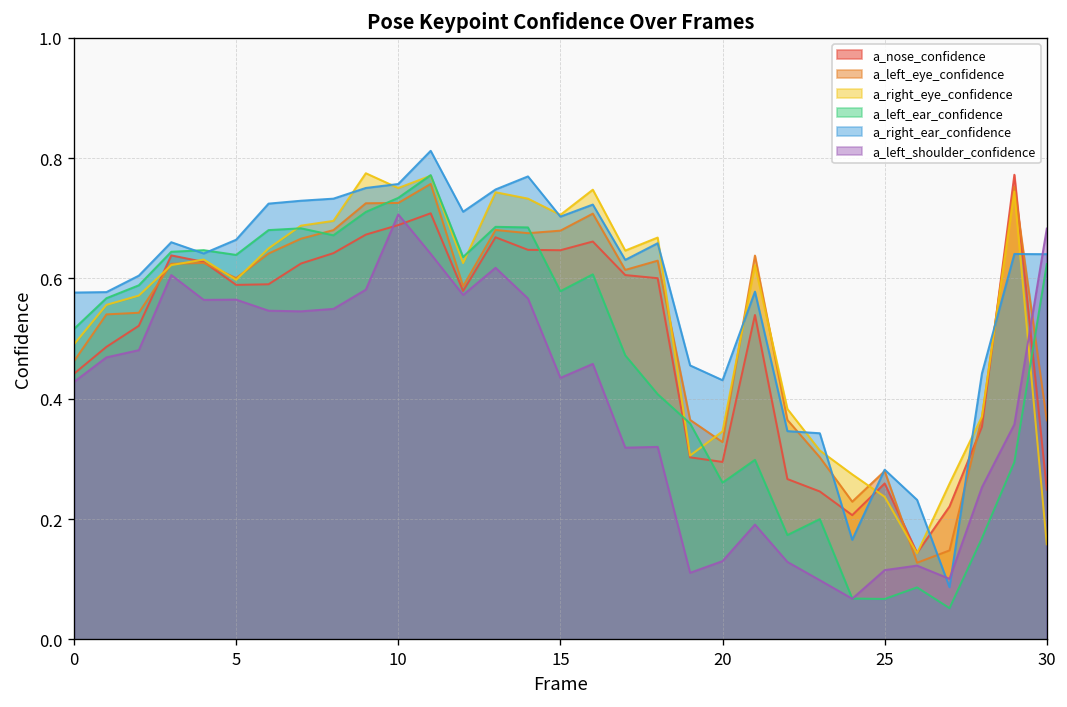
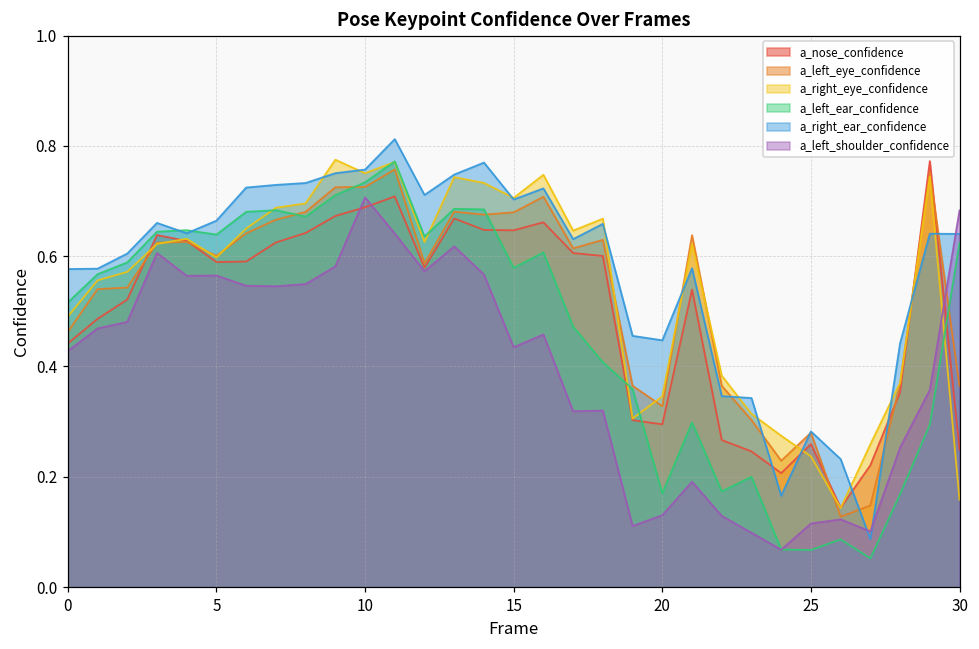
  {
    "a_left_ear_confidence": {
      "0": 0.52,
      "5": 0.64,
      "10": 0.73,
      "15": 0.58,
-     "20": 0.26,
+     "20": 0.17,
      "25": 0.07,
      "30": 0.62
    },
    "a_right_ear_confidence": {
      "0": 0.58,
      "5": 0.66,
      "10": 0.76,
-     "20": 0.43,
+     "20": 0.45,
      "30": 0.64
    },
    "a_left_shoulder_confidence": {
      "0": 0.43,
      "5": 0.56,
      "10": 0.71,
      "15": 0.43,
      "20": 0.13,
      "25": 0.12,
      "30": 0.68
    }
  }
